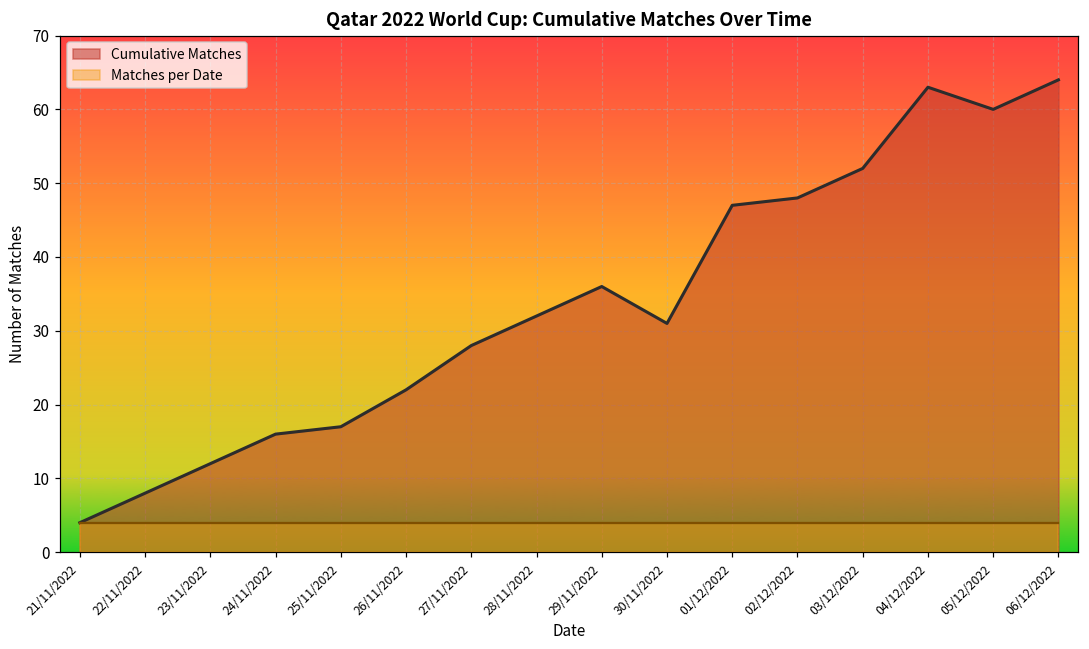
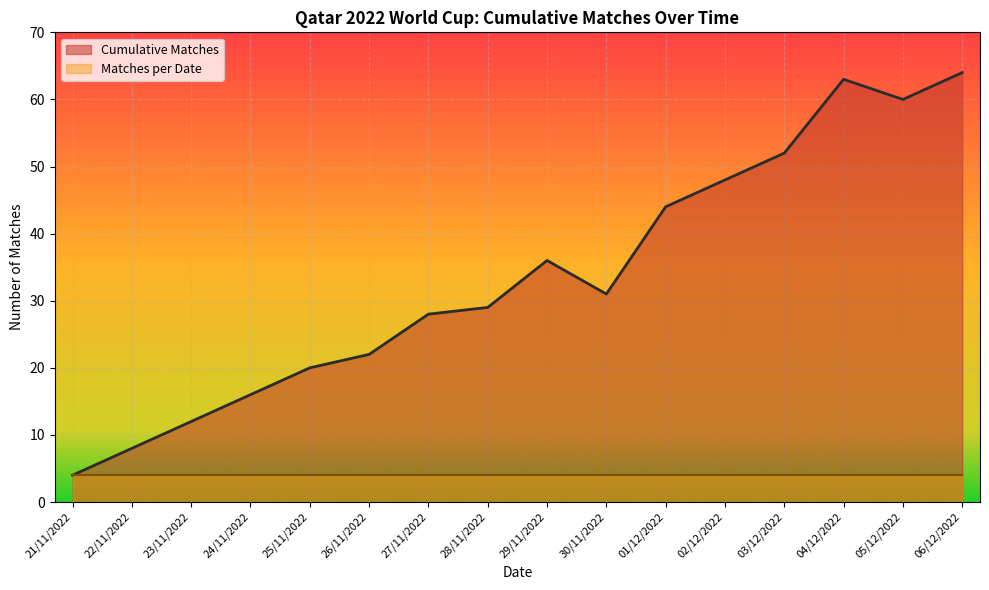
  {
    "Cumulative Matches": {
      "22/11/2022": 8,
      "23/11/2022": 12,
      "24/11/2022": 16,
-     "25/11/2022": 17,
+     "25/11/2022": 20,
      "26/11/2022": 22,
      "27/11/2022": 28,
-     "28/11/2022": 32,
+     "28/11/2022": 29,
      "29/11/2022": 36,
      "30/11/2022": 31,
-     "01/12/2022": 47,
+     "01/12/2022": 44,
      "02/12/2022": 48,
      "03/12/2022": 52,
      "04/12/2022": 63,
      "05/12/2022": 60,
      "06/12/2022": 64
    },
    "Matches per Date": {
      "22/11/2022": 4,
      "23/11/2022": 4,
      "24/11/2022": 4,
      "25/11/2022": 4,
      "26/11/2022": 4,
      "27/11/2022": 4,
      "28/11/2022": 4,
      "29/11/2022": 4,
      "30/11/2022": 4,
      "01/12/2022": 4,
      "02/12/2022": 4,
      "03/12/2022": 4,
      "04/12/2022": 4,
      "05/12/2022": 4,
      "06/12/2022": 4
    }
  }
